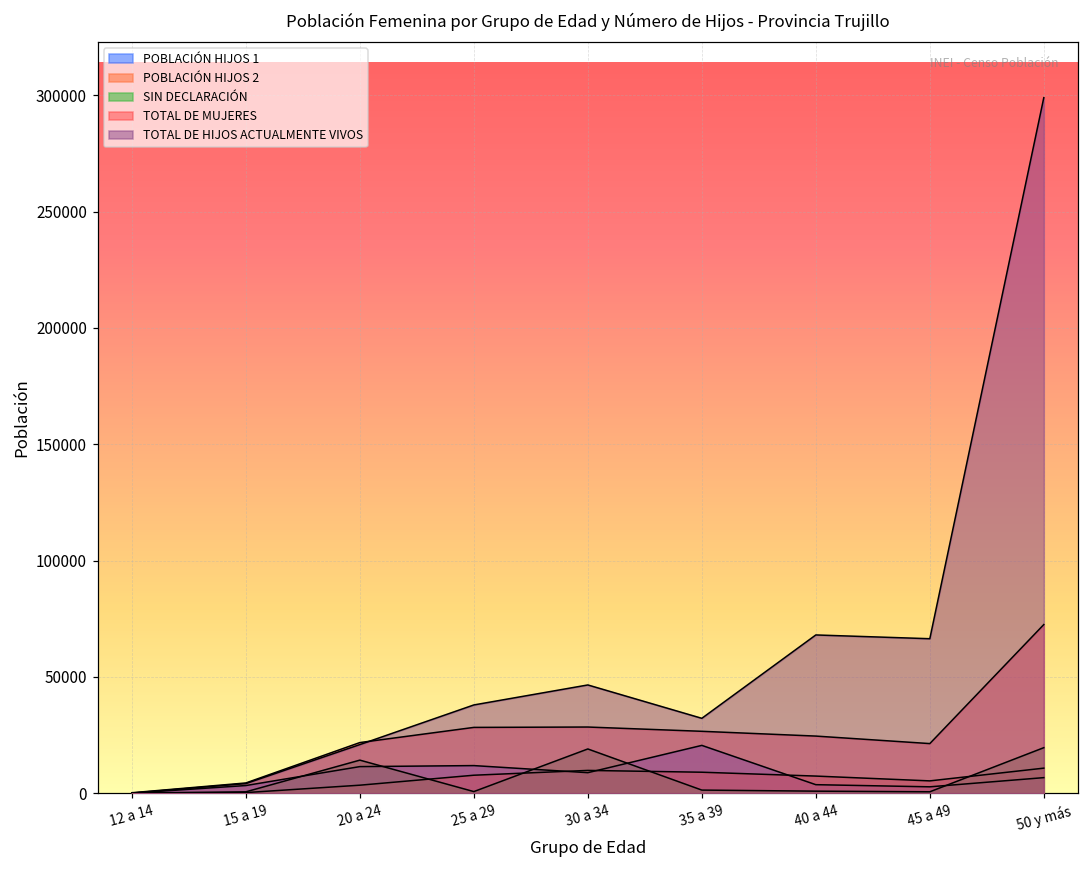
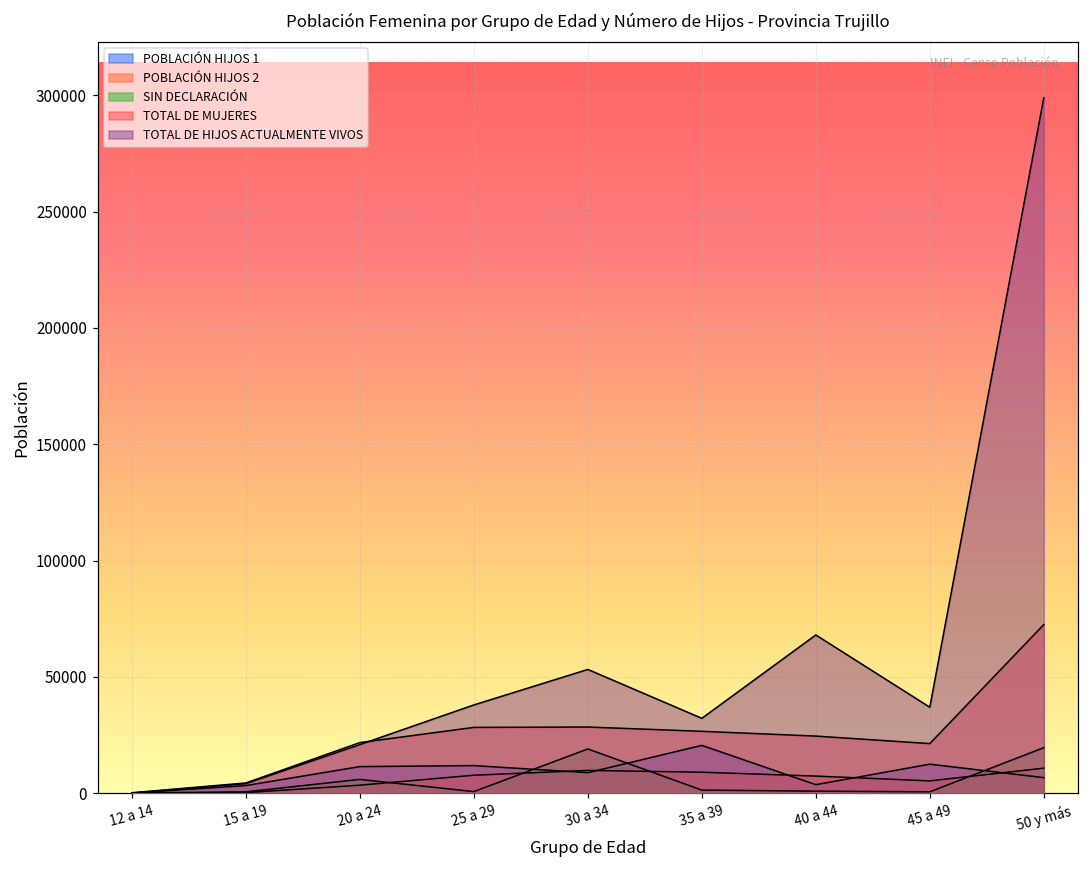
  {
    "POBLACIÓN HIJOS 1": {
      "20 a 24": 11000,
      "25 a 29": 12000,
      "35 a 39": 21000,
      "40 a 44": 4000,
-     "45 a 49": 3000,
+     "45 a 49": 13000,
      "50 y más": 7000
    },
    "SIN DECLARACIÓN": {
-     "20 a 24": 14000,
+     "20 a 24": 6000,
      "25 a 29": 1000,
      "30 a 34": 19000,
      "35 a 39": 1000,
      "40 a 44": 1000,
      "45 a 49": 1000,
      "50 y más": 20000
    },
    "TOTAL DE HIJOS ACTUALMENTE VIVOS": {
      "25 a 29": 38000,
-     "30 a 34": 47000,
+     "30 a 34": 53000,
      "35 a 39": 32000,
      "40 a 44": 68000,
-     "45 a 49": 66000,
+     "45 a 49": 37000,
      "50 y más": 299000
    }
  }
